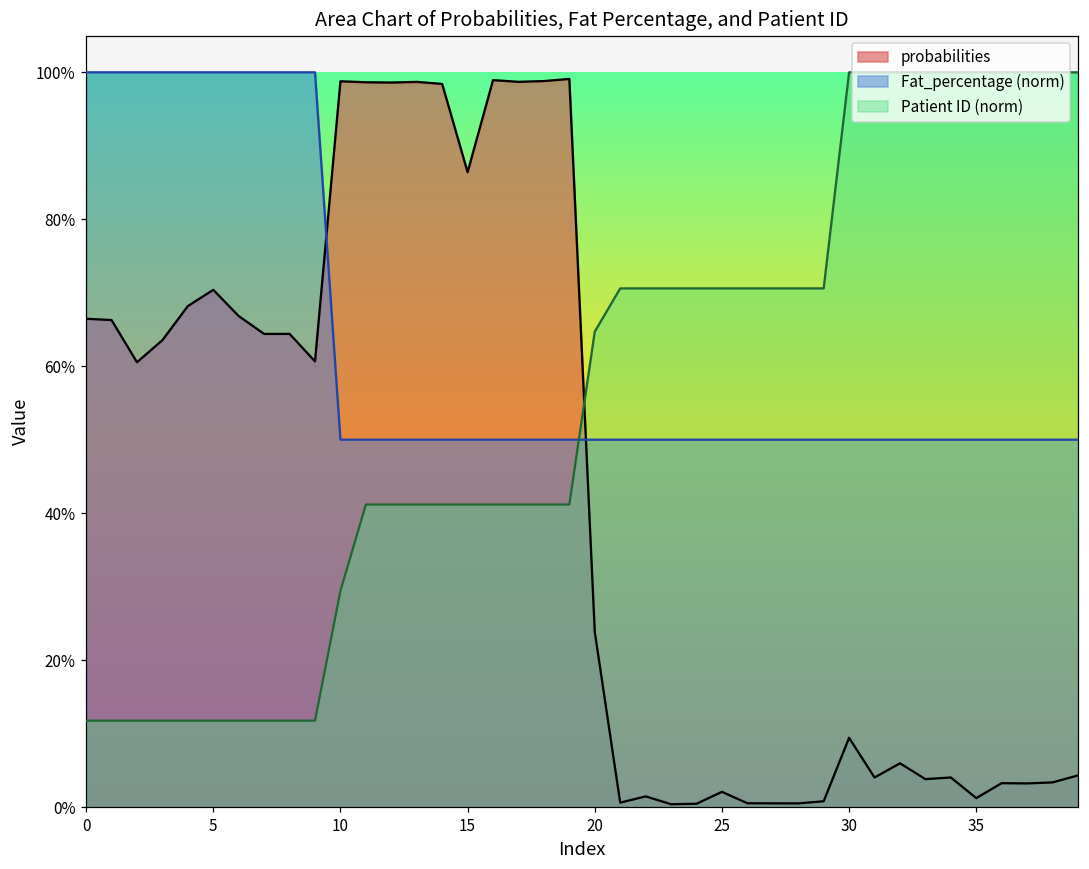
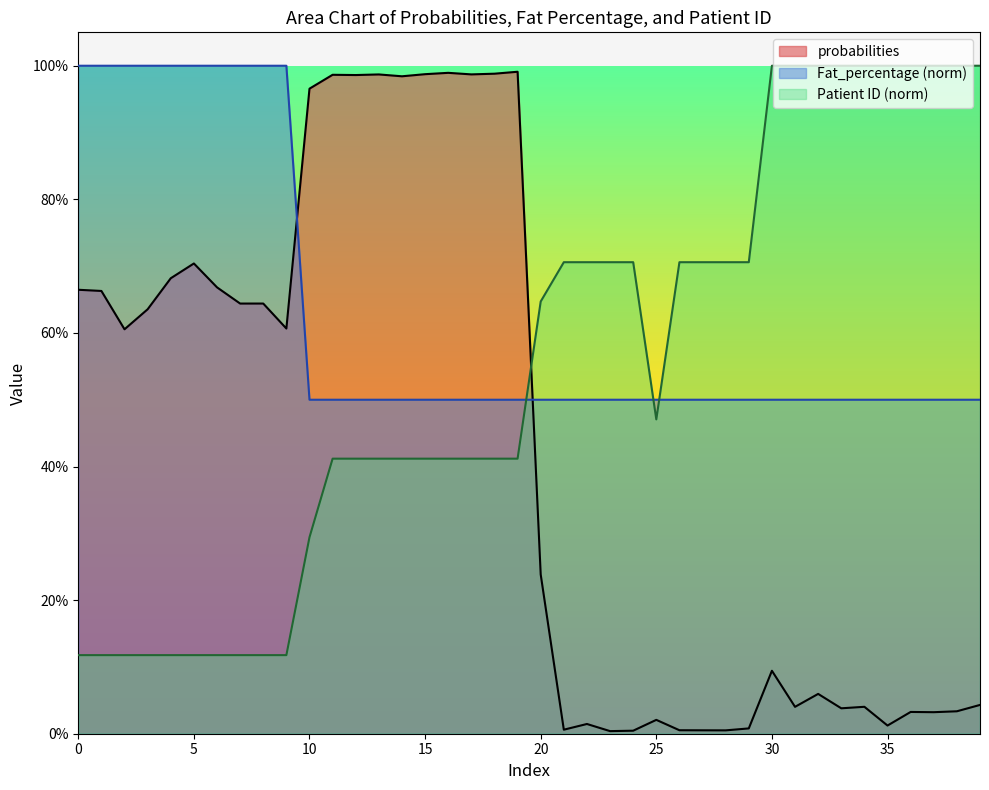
  {
    "probabilities": {
      "0": "66%",
      "5": "70%",
-     "10": "99%",
-     "15": "86%",
+     "10": "97%",
+     "15": "99%",
      "20": "24%",
      "25": "2%",
      "30": "9%",
      "35": "1%"
    },
    "Fat_percentage (norm)": {
      "0": "100%",
      "5": "100%",
      "10": "50%",
      "15": "50%",
      "20": "50%",
      "25": "50%",
      "30": "50%",
      "35": "50%"
    },
    "Patient ID (norm)": {
      "0": "12%",
      "5": "12%",
      "10": "29%",
      "15": "41%",
      "20": "65%",
-     "25": "71%",
+     "25": "47%",
      "30": "100%"
    }
  }
